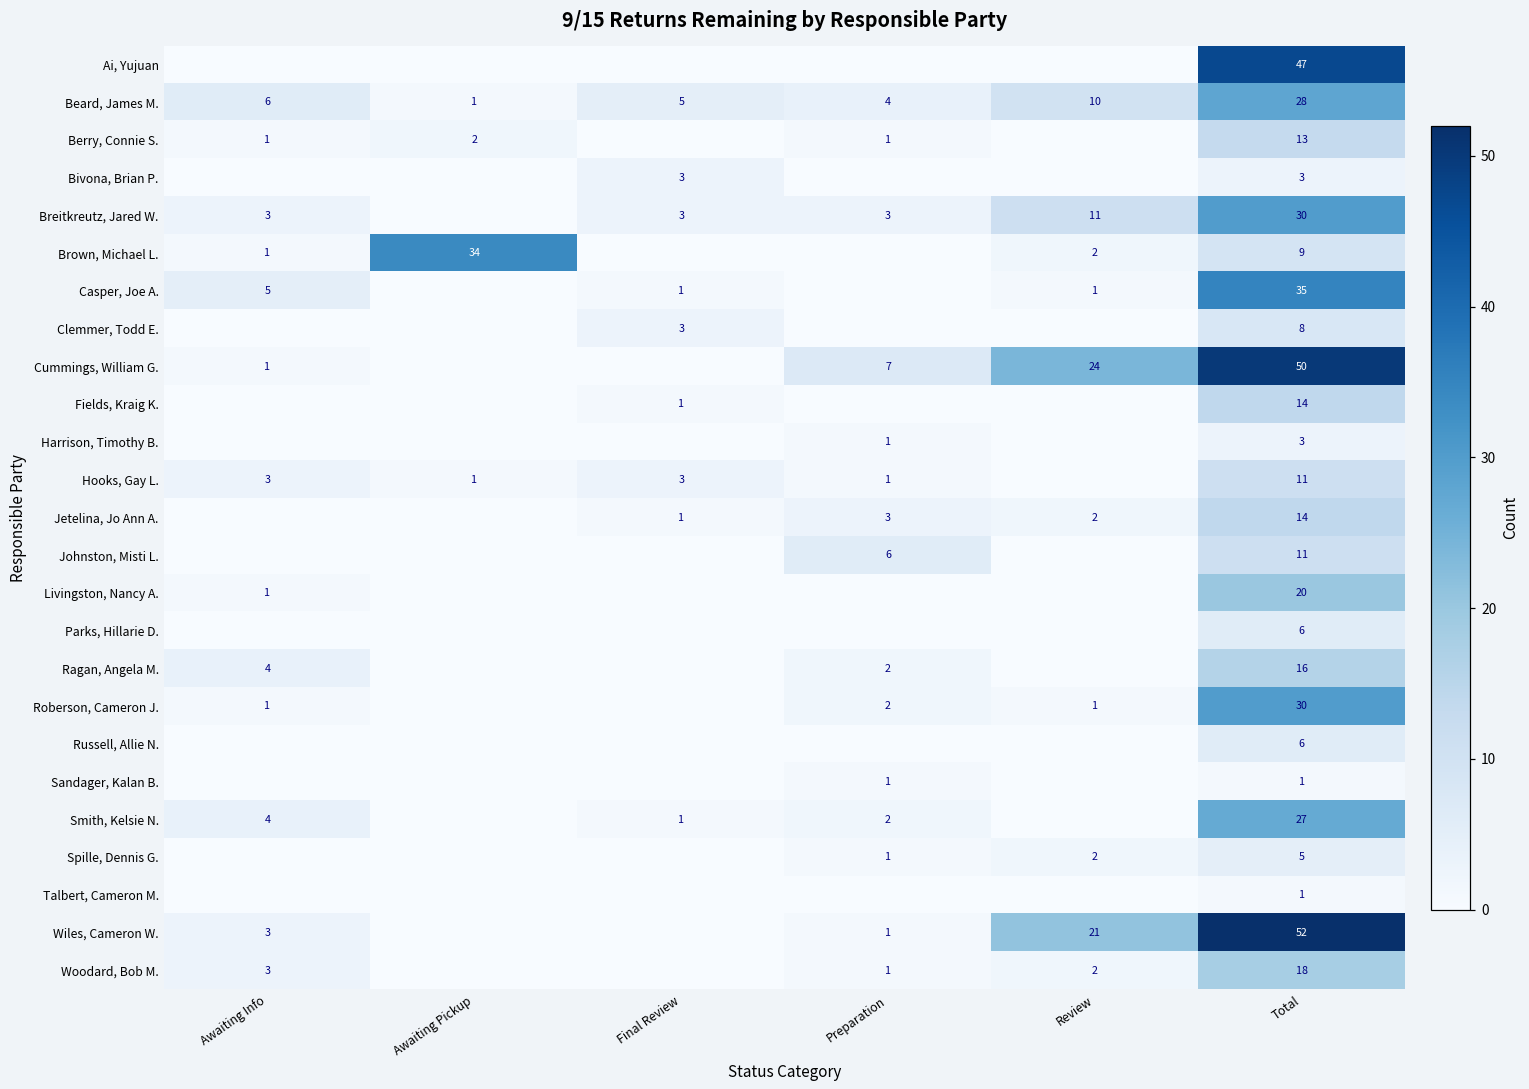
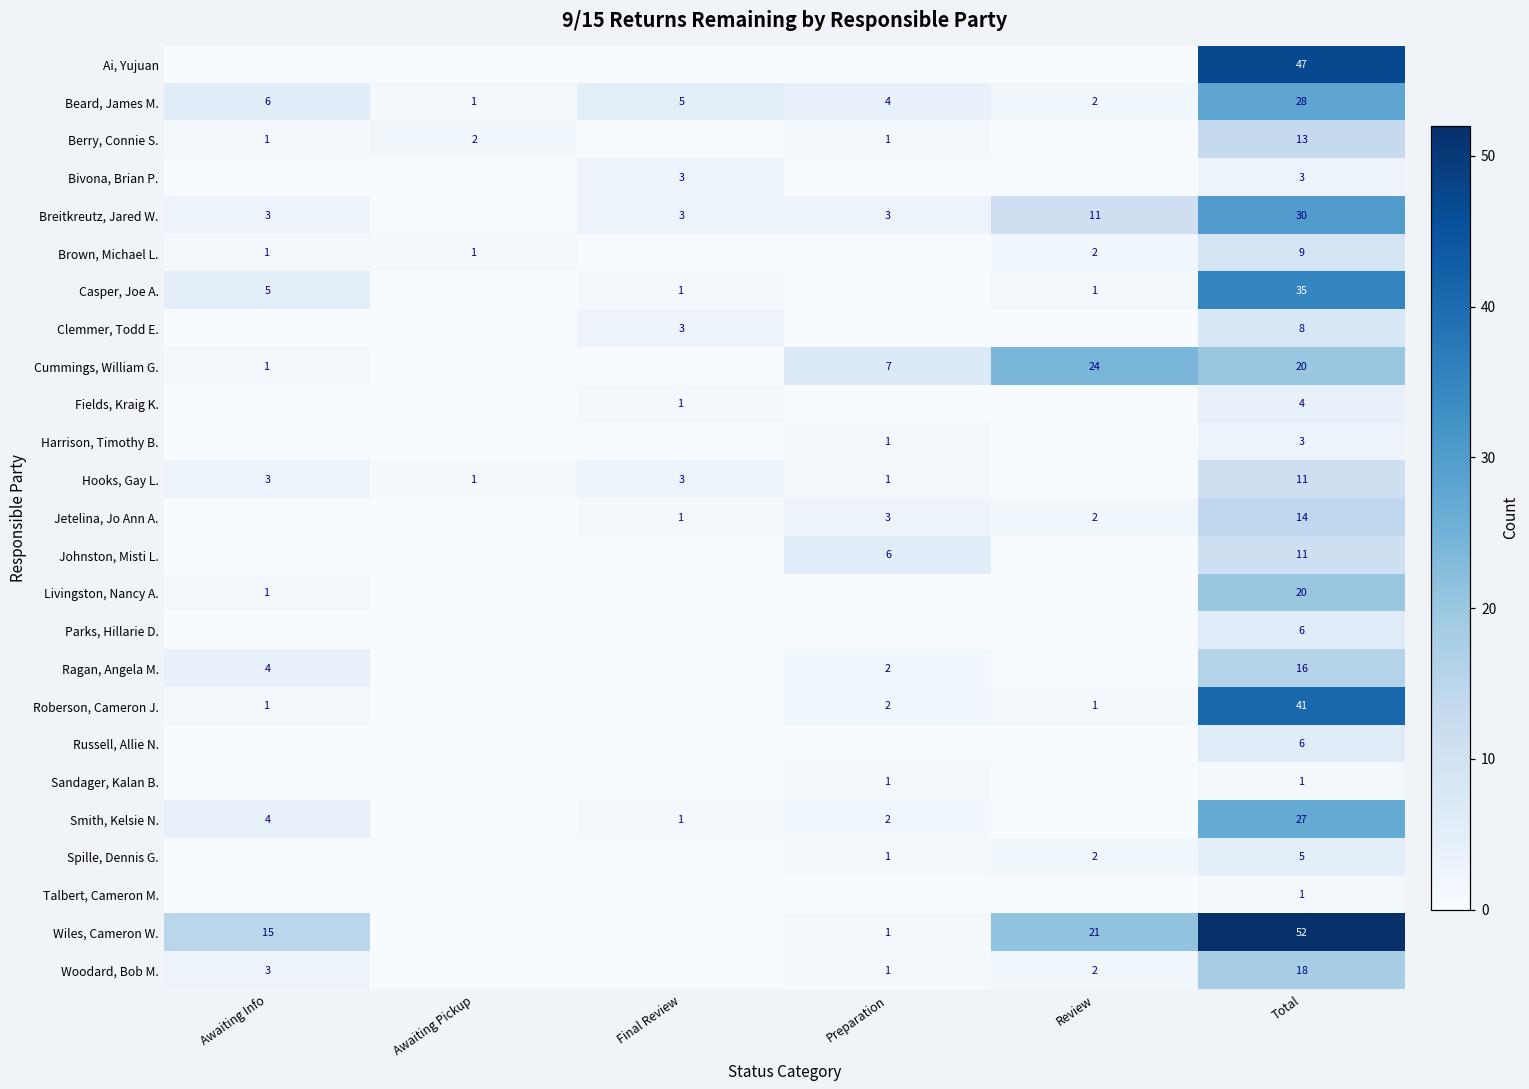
  {
    "Ai, Yujuan": {
      "Total": 47
    },
    "Beard, James M.": {
      "Awaiting Info": 6,
      "Awaiting Pickup": 1,
      "Final Review": 5,
      "Preparation": 4,
-     "Review": 10,
+     "Review": 2,
      "Total": 28
    },
    "Berry, Connie S.": {
      "Awaiting Info": 1,
      "Awaiting Pickup": 2,
      "Preparation": 1,
      "Total": 13
    },
    "Bivona, Brian P.": {
      "Final Review": 3,
      "Total": 3
    },
    "Breitkreutz, Jared W.": {
      "Awaiting Info": 3,
      "Final Review": 3,
      "Preparation": 3,
      "Review": 11,
      "Total": 30
    },
    "Brown, Michael L.": {
      "Awaiting Info": 1,
-     "Awaiting Pickup": 34,
+     "Awaiting Pickup": 1,
      "Review": 2,
      "Total": 9
    },
    "Casper, Joe A.": {
      "Awaiting Info": 5,
      "Final Review": 1,
      "Review": 1,
      "Total": 35
    },
    "Clemmer, Todd E.": {
      "Final Review": 3,
      "Total": 8
    },
    "Cummings, William G.": {
      "Awaiting Info": 1,
      "Preparation": 7,
      "Review": 24,
-     "Total": 50
+     "Total": 20
    },
    "Fields, Kraig K.": {
      "Final Review": 1,
-     "Total": 14
+     "Total": 4
    },
    "Harrison, Timothy B.": {
      "Preparation": 1,
      "Total": 3
    },
    "Hooks, Gay L.": {
      "Awaiting Info": 3,
      "Awaiting Pickup": 1,
      "Final Review": 3,
      "Preparation": 1,
      "Total": 11
    },
    "Jetelina, Jo Ann A.": {
      "Final Review": 1,
      "Preparation": 3,
      "Review": 2,
      "Total": 14
    },
    "Johnston, Misti L.": {
      "Preparation": 6,
      "Total": 11
    },
    "Livingston, Nancy A.": {
      "Awaiting Info": 1,
      "Total": 20
    },
    "Parks, Hillarie D.": {
      "Total": 6
    },
    "Ragan, Angela M.": {
      "Awaiting Info": 4,
      "Preparation": 2,
      "Total": 16
    },
    "Roberson, Cameron J.": {
      "Awaiting Info": 1,
      "Preparation": 2,
      "Review": 1,
-     "Total": 30
+     "Total": 41
    },
    "Russell, Allie N.": {
      "Total": 6
    },
    "Sandager, Kalan B.": {
      "Preparation": 1,
      "Total": 1
    },
    "Smith, Kelsie N.": {
      "Awaiting Info": 4,
      "Final Review": 1,
      "Preparation": 2,
      "Total": 27
    },
    "Spille, Dennis G.": {
      "Preparation": 1,
      "Review": 2,
      "Total": 5
    },
    "Talbert, Cameron M.": {
      "Total": 1
    },
    "Wiles, Cameron W.": {
-     "Awaiting Info": 3,
+     "Awaiting Info": 15,
      "Preparation": 1,
      "Review": 21,
      "Total": 52
    },
    "Woodard, Bob M.": {
      "Awaiting Info": 3,
      "Preparation": 1,
      "Review": 2,
      "Total": 18
    }
  }
